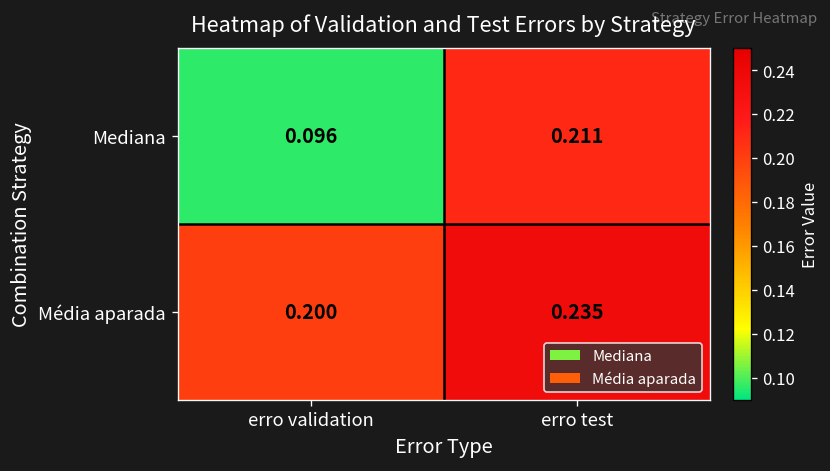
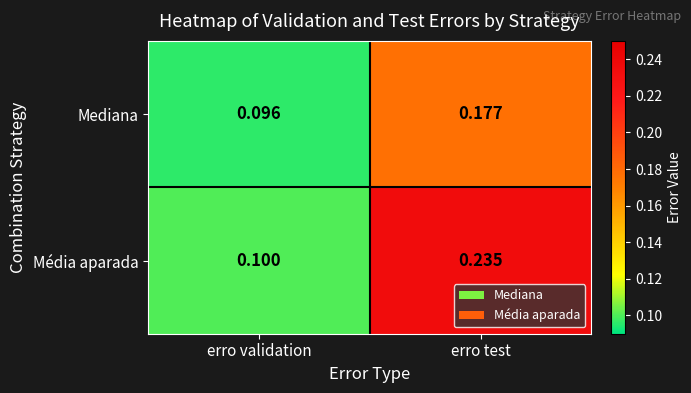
  {
    "Mediana": {
      "erro validation": 0.096,
-     "erro test": 0.211
+     "erro test": 0.177
    },
    "Média aparada": {
-     "erro validation": 0.200,
+     "erro validation": 0.100,
      "erro test": 0.235
    }
  }
